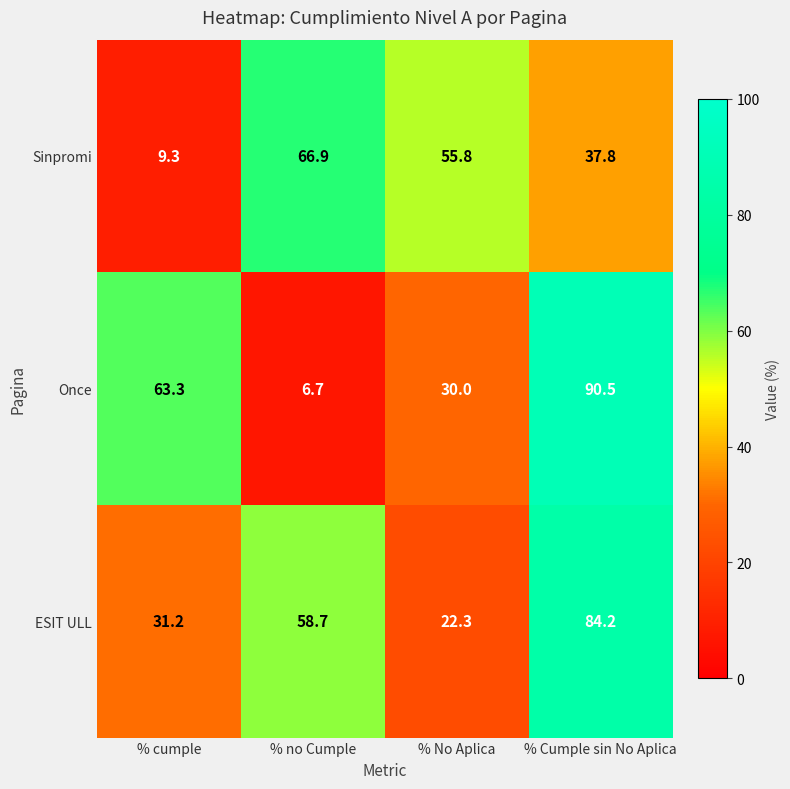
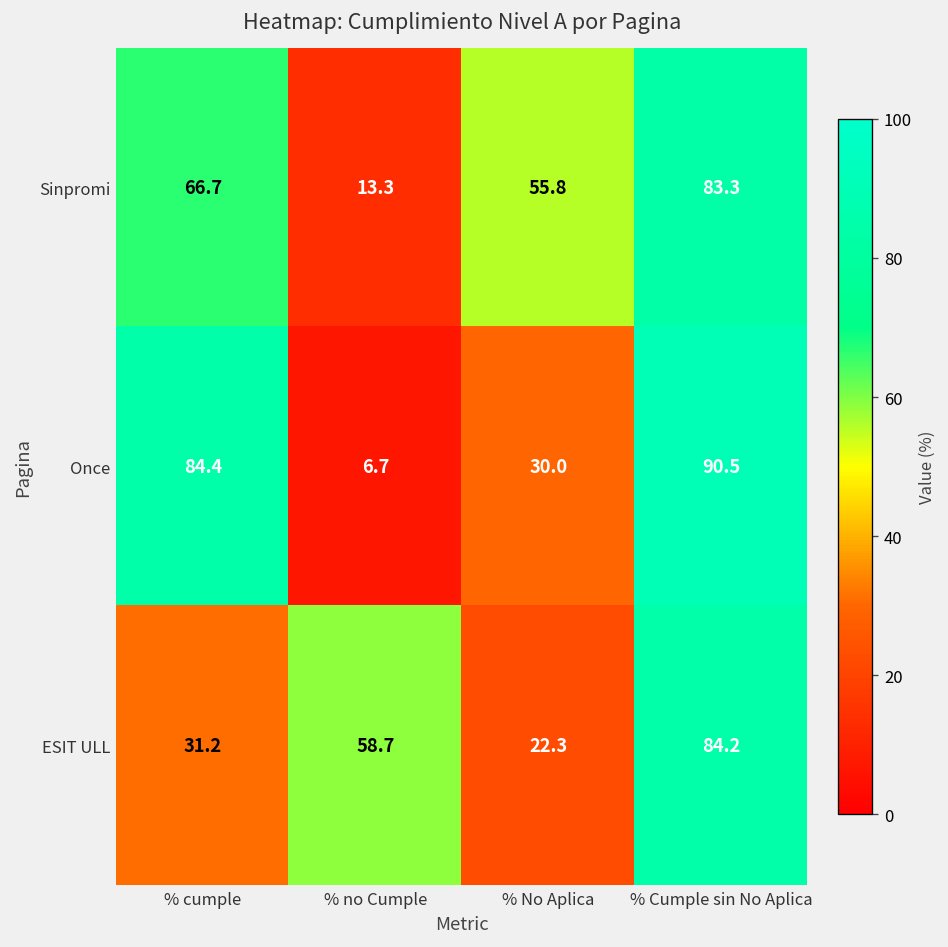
  {
    "Sinpromi": {
-     "% cumple": 9.3,
-     "% no Cumple": 66.9,
+     "% cumple": 66.7,
+     "% no Cumple": 13.3,
      "% No Aplica": 55.8,
-     "% Cumple sin No Aplica": 37.8
+     "% Cumple sin No Aplica": 83.3
    },
    "Once": {
-     "% cumple": 63.3,
+     "% cumple": 84.4,
      "% no Cumple": 6.7,
      "% No Aplica": 30.0,
      "% Cumple sin No Aplica": 90.5
    },
    "ESIT ULL": {
      "% cumple": 31.2,
      "% no Cumple": 58.7,
      "% No Aplica": 22.3,
      "% Cumple sin No Aplica": 84.2
    }
  }
